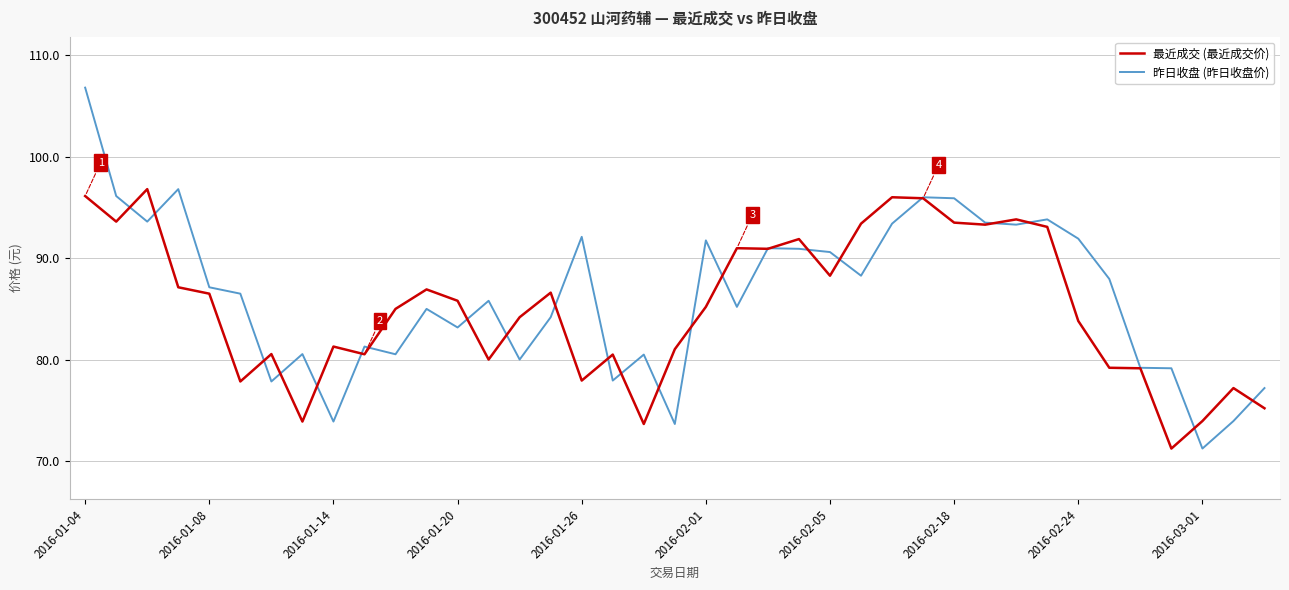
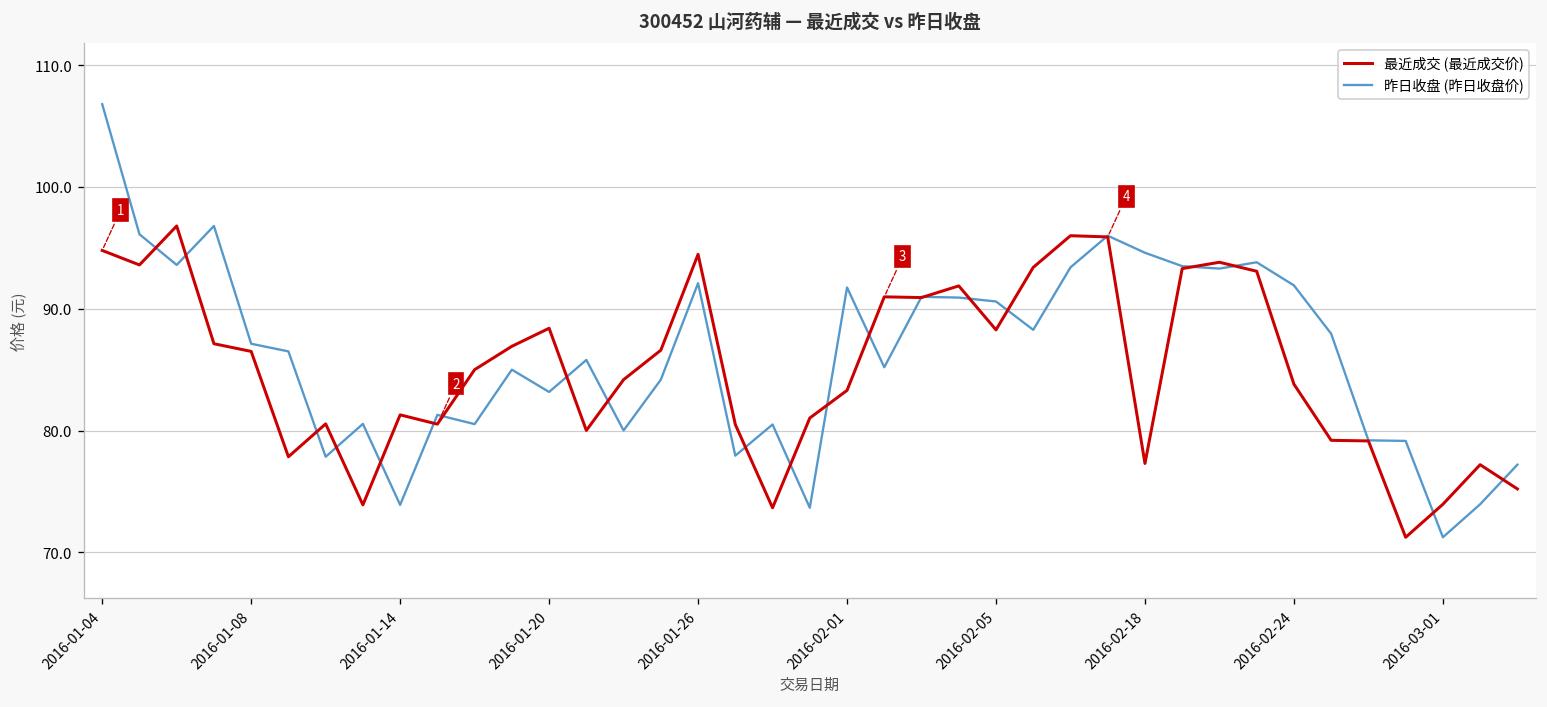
  {
    "最近成交 (最近成交价)": {
-     "2016-01-04": 96.1,
+     "2016-01-04": 94.8,
      "2016-01-08": 86.5,
      "2016-01-14": 81.3,
-     "2016-01-20": 85.8,
-     "2016-01-26": 77.9,
-     "2016-02-01": 85.2,
+     "2016-01-20": 88.4,
+     "2016-01-26": 94.5,
+     "2016-02-01": 83.3,
      "2016-02-05": 88.3,
-     "2016-02-18": 93.5,
+     "2016-02-18": 77.3,
      "2016-02-24": 83.8,
      "2016-03-01": 74.0
    },
    "昨日收盘 (昨日收盘价)": {
      "2016-01-04": 106.8,
      "2016-01-08": 87.1,
      "2016-01-14": 73.9,
      "2016-01-20": 83.2,
      "2016-01-26": 92.1,
      "2016-02-01": 91.8,
      "2016-02-05": 90.6,
-     "2016-02-18": 95.9,
+     "2016-02-18": 94.6,
      "2016-02-24": 91.9,
      "2016-03-01": 71.2
    }
  }
